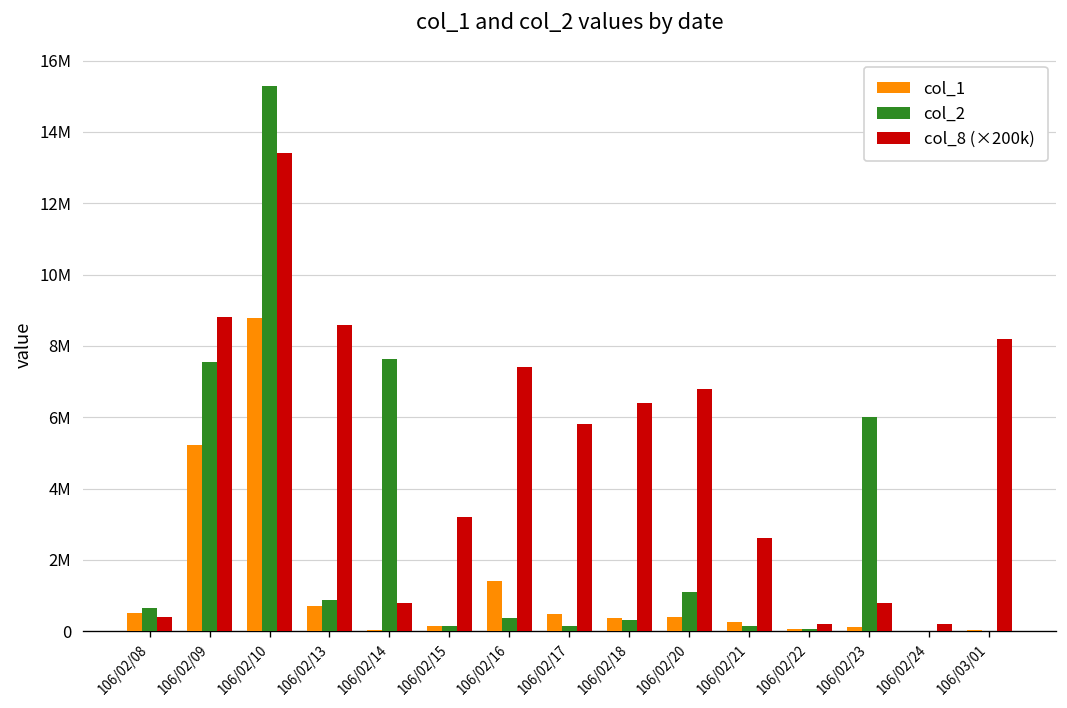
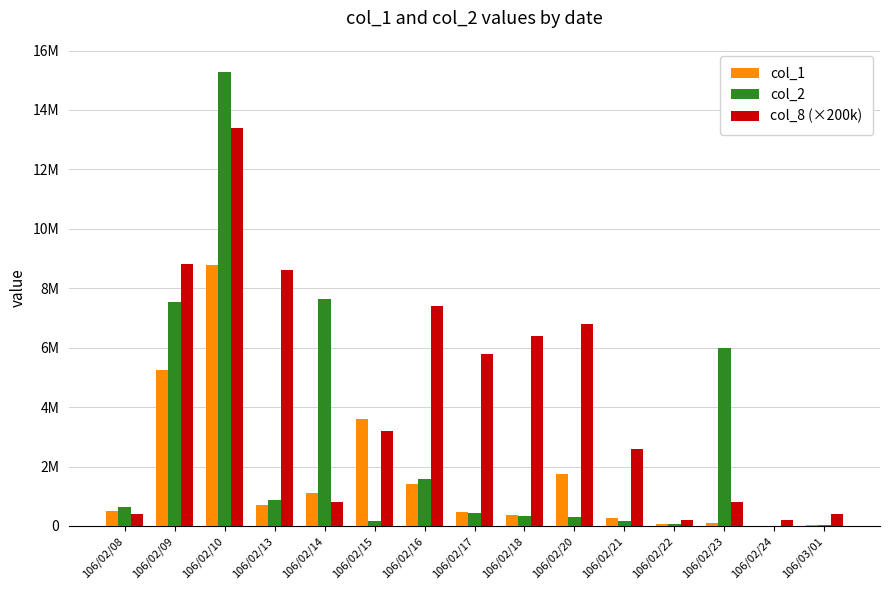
  {
    "col_1": {
      "106/02/08": 500000,
      "106/02/09": 5200000,
      "106/02/10": 8800000,
      "106/02/13": 700000,
-     "106/02/14": 0,
-     "106/02/15": 200000,
+     "106/02/14": 1100000,
+     "106/02/15": 3600000,
      "106/02/16": 1400000,
      "106/02/17": 500000,
      "106/02/18": 400000,
-     "106/02/20": 400000,
+     "106/02/20": 1700000,
      "106/02/21": 300000,
      "106/02/23": 100000
    },
    "col_2": {
      "106/02/08": 600000,
      "106/02/09": 7500000,
      "106/02/10": 15300000,
      "106/02/13": 900000,
      "106/02/14": 7600000,
      "106/02/15": 200000,
-     "106/02/16": 400000,
-     "106/02/17": 200000,
+     "106/02/16": 1600000,
+     "106/02/17": 400000,
      "106/02/18": 300000,
-     "106/02/20": 1100000,
+     "106/02/20": 300000,
      "106/02/21": 200000,
      "106/02/23": 6000000
    },
    "col_8 (×200k)": {
      "106/02/08": 400000,
      "106/02/09": 8800000,
      "106/02/10": 13400000,
      "106/02/13": 8600000,
      "106/02/14": 800000,
      "106/02/15": 3200000,
      "106/02/16": 7400000,
      "106/02/17": 5800000,
      "106/02/18": 6400000,
      "106/02/20": 6800000,
      "106/02/21": 2600000,
      "106/02/22": 200000,
      "106/02/23": 800000,
      "106/02/24": 200000,
-     "106/03/01": 8200000
+     "106/03/01": 400000
    }
  }
